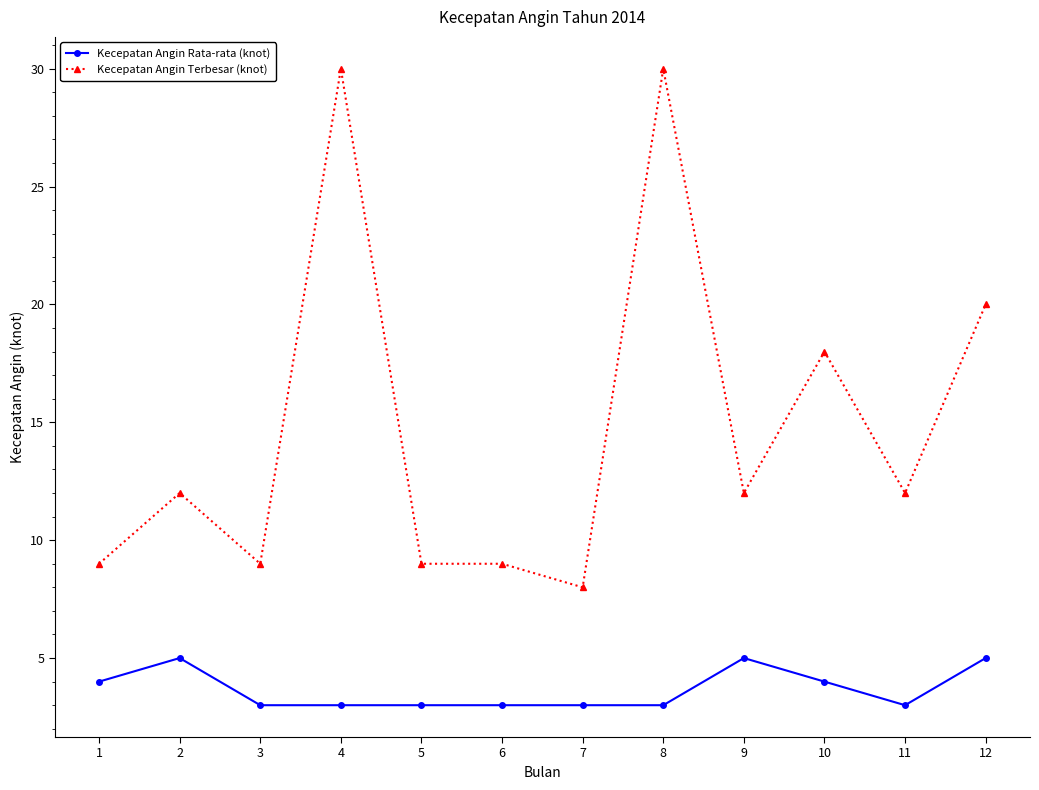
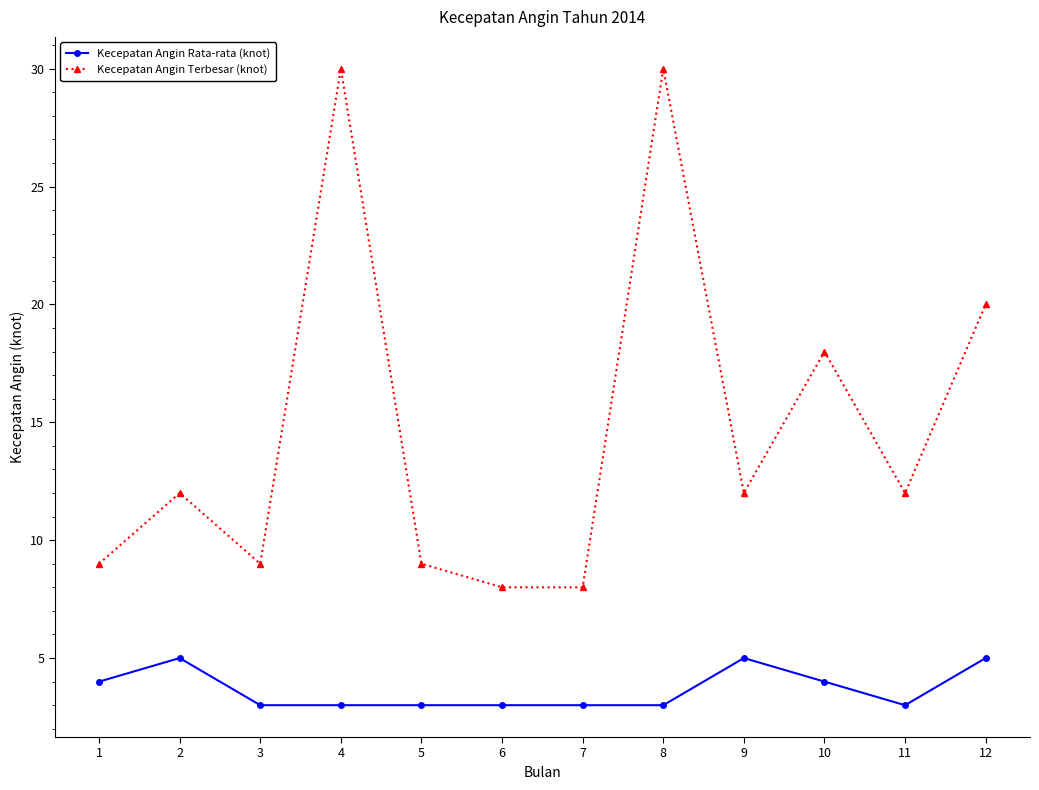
  {
    "Kecepatan Angin Rata-rata (knot)": {
      "1": 4,
      "2": 5,
      "3": 3,
      "4": 3,
      "5": 3,
      "6": 3,
      "7": 3,
      "8": 3,
      "9": 5,
      "10": 4,
      "11": 3,
      "12": 5
    },
    "Kecepatan Angin Terbesar (knot)": {
      "1": 9,
      "2": 12,
      "3": 9,
      "4": 30,
      "5": 9,
-     "6": 9,
+     "6": 8,
      "7": 8,
      "8": 30,
      "9": 12,
      "10": 18,
      "11": 12,
      "12": 20
    }
  }
